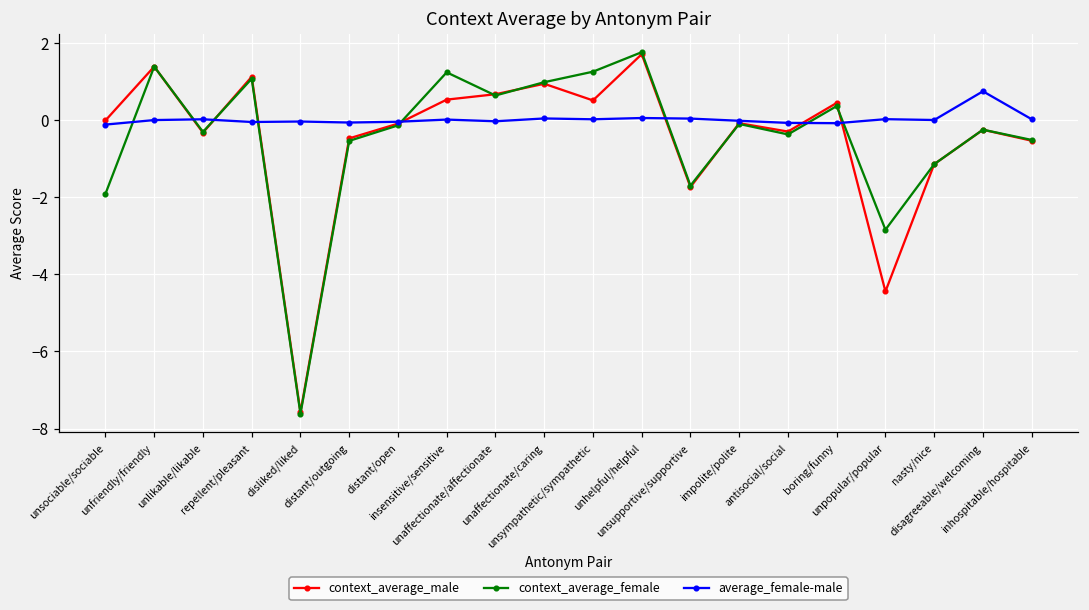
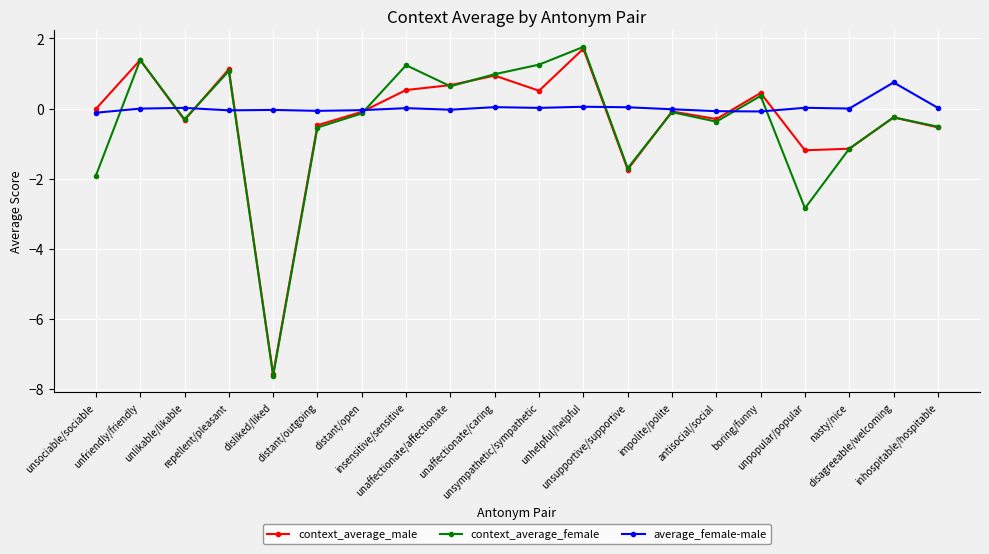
  {
    "context_average_male": {
      "unsociable/sociable": 0.0,
      "insensitive/sensitive": 0.5,
      "unsympathetic/sympathetic": 0.5,
      "antisocial/social": -0.3,
      "boring/funny": 0.4,
-     "unpopular/popular": -4.4
+     "unpopular/popular": -1.2
    },
    "context_average_female": {
      "unsociable/sociable": -1.9,
      "insensitive/sensitive": 1.2,
      "unsympathetic/sympathetic": 1.3,
      "antisocial/social": -0.4,
      "boring/funny": 0.4,
      "unpopular/popular": -2.8
    },
    "average_female-male": {
      "unsociable/sociable": -0.1,
      "unfriendly/friendly": 0.0,
      "unlikable/likable": 0.0,
      "repellent/pleasant": -0.1,
      "disliked/liked": 0.0,
      "distant/outgoing": -0.1,
      "insensitive/sensitive": 0.0,
      "unaffectionate/affectionate": 0.0,
      "unaffectionate/caring": 0.0,
      "unsympathetic/sympathetic": 0.0,
      "unhelpful/helpful": 0.1,
      "unsupportive/supportive": 0.0,
      "antisocial/social": -0.1,
      "boring/funny": -0.1,
      "unpopular/popular": 0.0,
      "nasty/nice": 0.0,
      "disagreeable/welcoming": 0.7,
      "inhospitable/hospitable": 0.0
    }
  }
